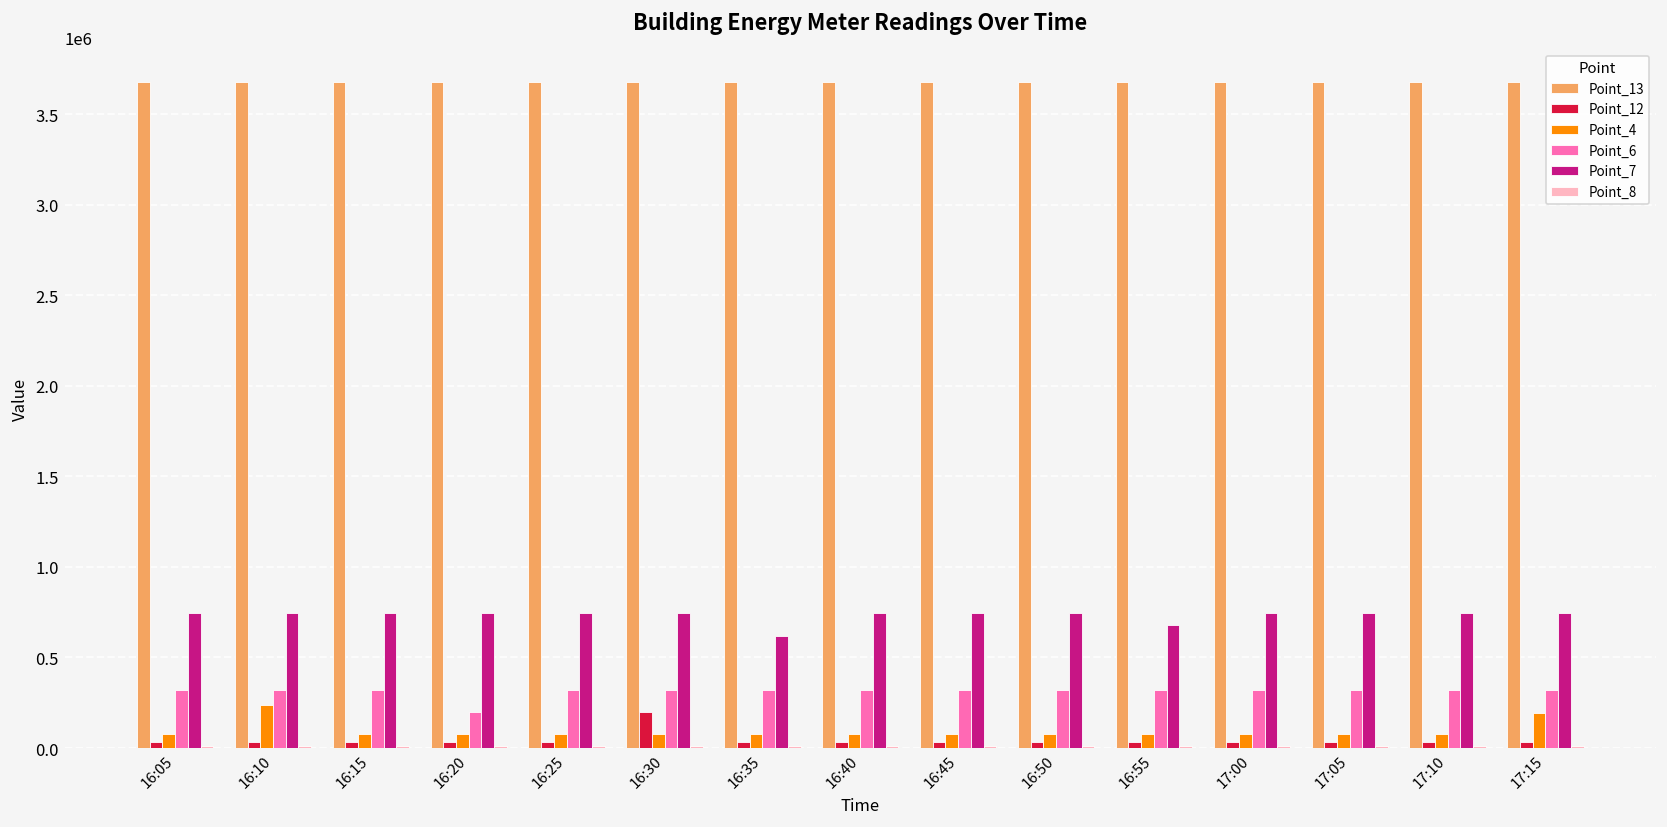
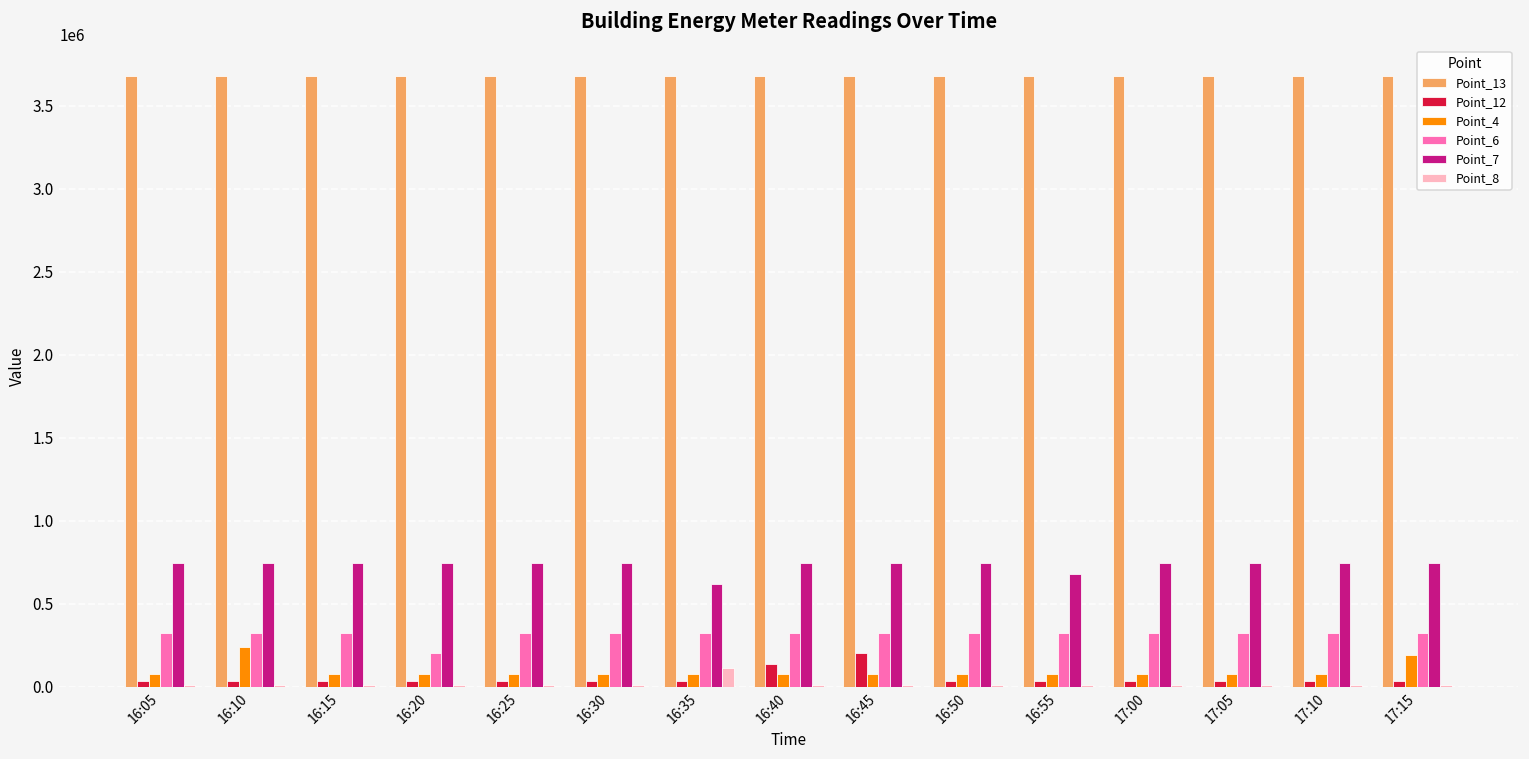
  {
    "Point_13": {
      "16:05": 3680000,
      "16:10": 3680000,
      "16:15": 3680000,
      "16:20": 3680000,
      "16:25": 3680000,
      "16:30": 3680000,
      "16:35": 3680000,
      "16:40": 3680000,
      "16:45": 3680000,
      "16:50": 3680000,
      "16:55": 3680000,
      "17:00": 3680000,
      "17:05": 3680000,
      "17:10": 3680000,
      "17:15": 3680000
    },
    "Point_12": {
      "16:05": 40000,
      "16:10": 40000,
      "16:15": 40000,
      "16:20": 40000,
      "16:25": 40000,
-     "16:30": 200000,
+     "16:30": 40000,
      "16:35": 40000,
-     "16:40": 40000,
-     "16:45": 40000,
+     "16:40": 140000,
+     "16:45": 200000,
      "16:50": 40000,
      "16:55": 40000,
      "17:00": 40000,
      "17:05": 40000,
      "17:10": 40000,
      "17:15": 40000
    },
    "Point_4": {
      "16:05": 80000,
      "16:10": 240000,
      "16:15": 80000,
      "16:20": 80000,
      "16:25": 80000,
      "16:30": 80000,
      "16:35": 80000,
      "16:40": 80000,
      "16:45": 80000,
      "16:50": 80000,
      "16:55": 80000,
      "17:00": 80000,
      "17:05": 80000,
      "17:10": 80000,
      "17:15": 190000
    },
    "Point_6": {
      "16:05": 320000,
      "16:10": 320000,
      "16:15": 320000,
      "16:20": 200000,
      "16:25": 320000,
      "16:30": 320000,
      "16:35": 320000,
      "16:40": 320000,
      "16:45": 320000,
      "16:50": 320000,
      "16:55": 320000,
      "17:00": 320000,
      "17:05": 320000,
      "17:10": 320000,
      "17:15": 320000
    },
    "Point_7": {
      "16:05": 750000,
      "16:10": 750000,
      "16:15": 750000,
      "16:20": 750000,
      "16:25": 750000,
      "16:30": 750000,
      "16:35": 620000,
      "16:40": 750000,
      "16:45": 750000,
      "16:50": 750000,
      "16:55": 680000,
      "17:00": 750000,
      "17:05": 750000,
      "17:10": 750000,
      "17:15": 750000
    },
    "Point_8": {
-     "16:35": 10000
+     "16:35": 110000
    }
  }
